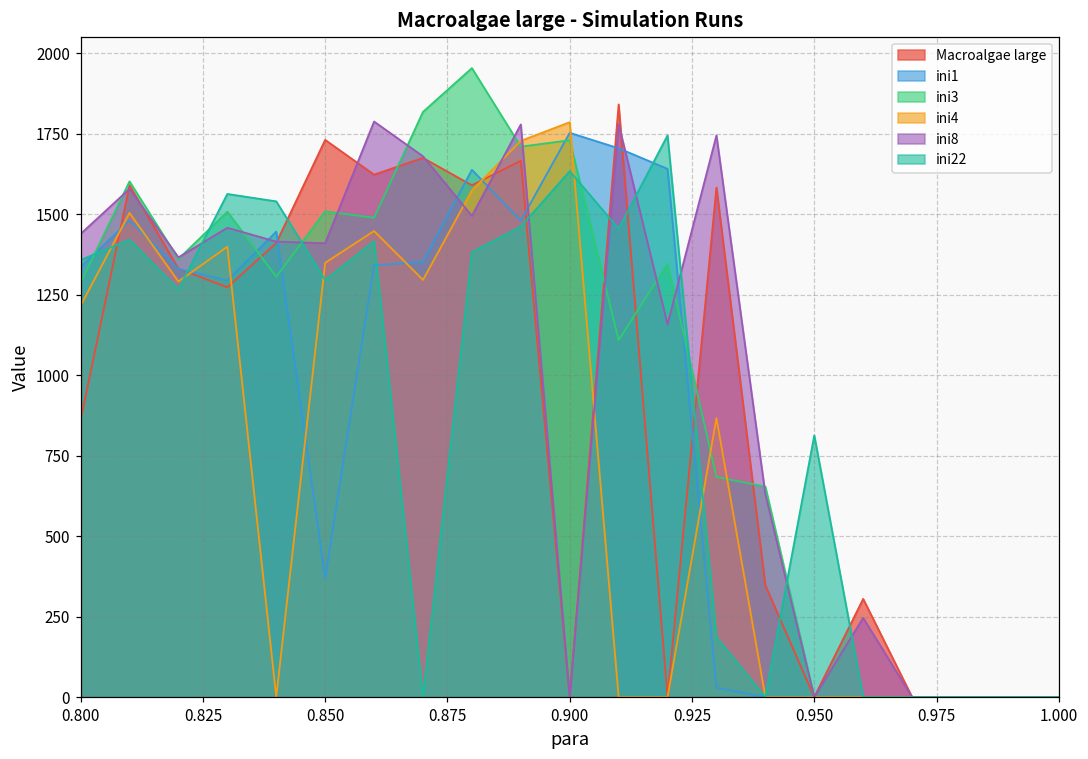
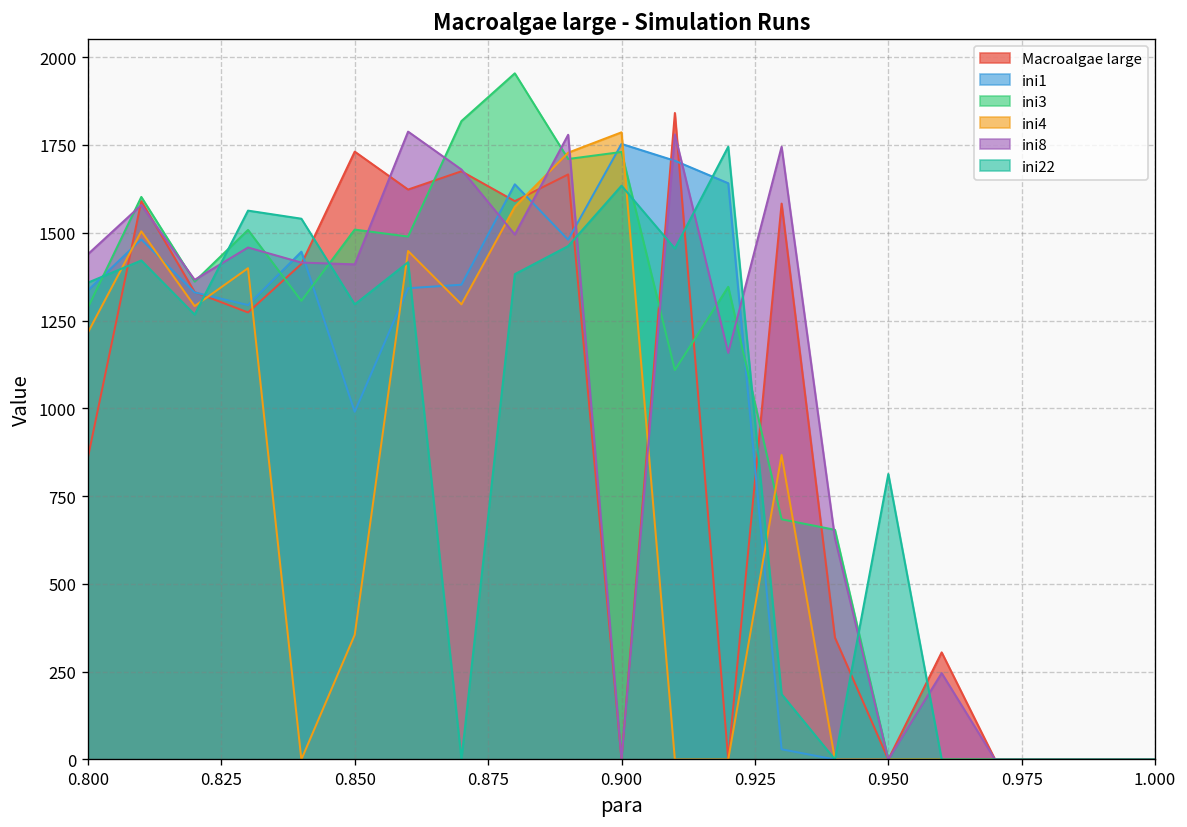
  {
    "Macroalgae large": {
      "0.800": 860,
      "0.850": 1730
    },
    "ini1": {
      "0.800": 1340,
-     "0.850": 370,
+     "0.850": 990,
      "0.900": 1750
    },
    "ini4": {
      "0.800": 1220,
-     "0.850": 1350,
+     "0.850": 360,
      "0.900": 1790
    },
    "ini8": {
      "0.800": 1440,
      "0.850": 1410
    }
  }
